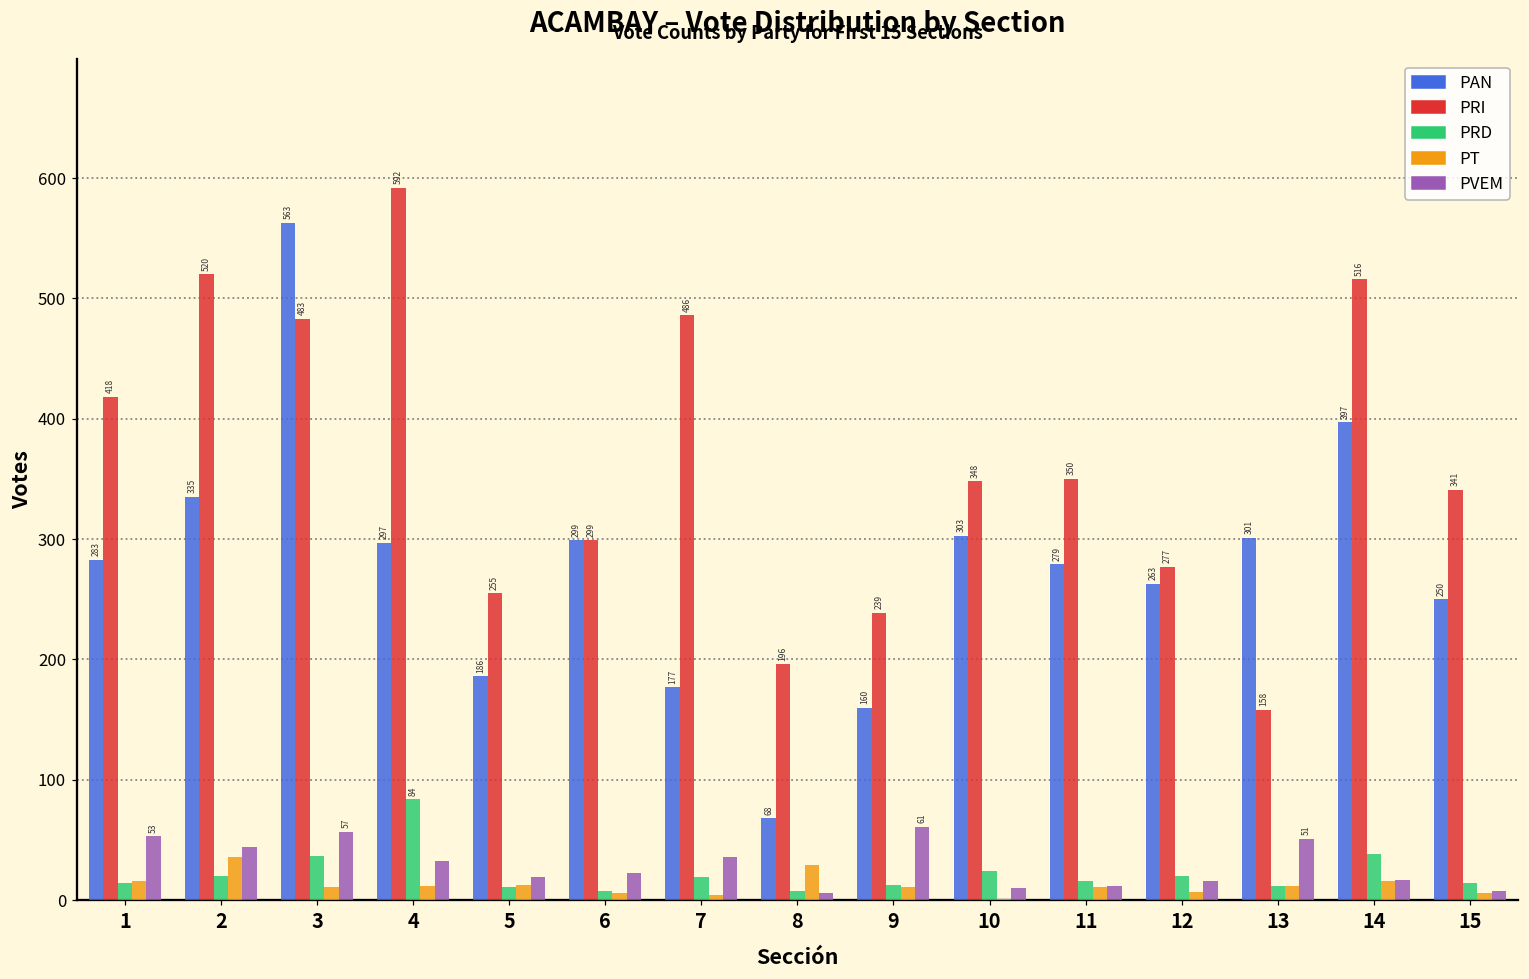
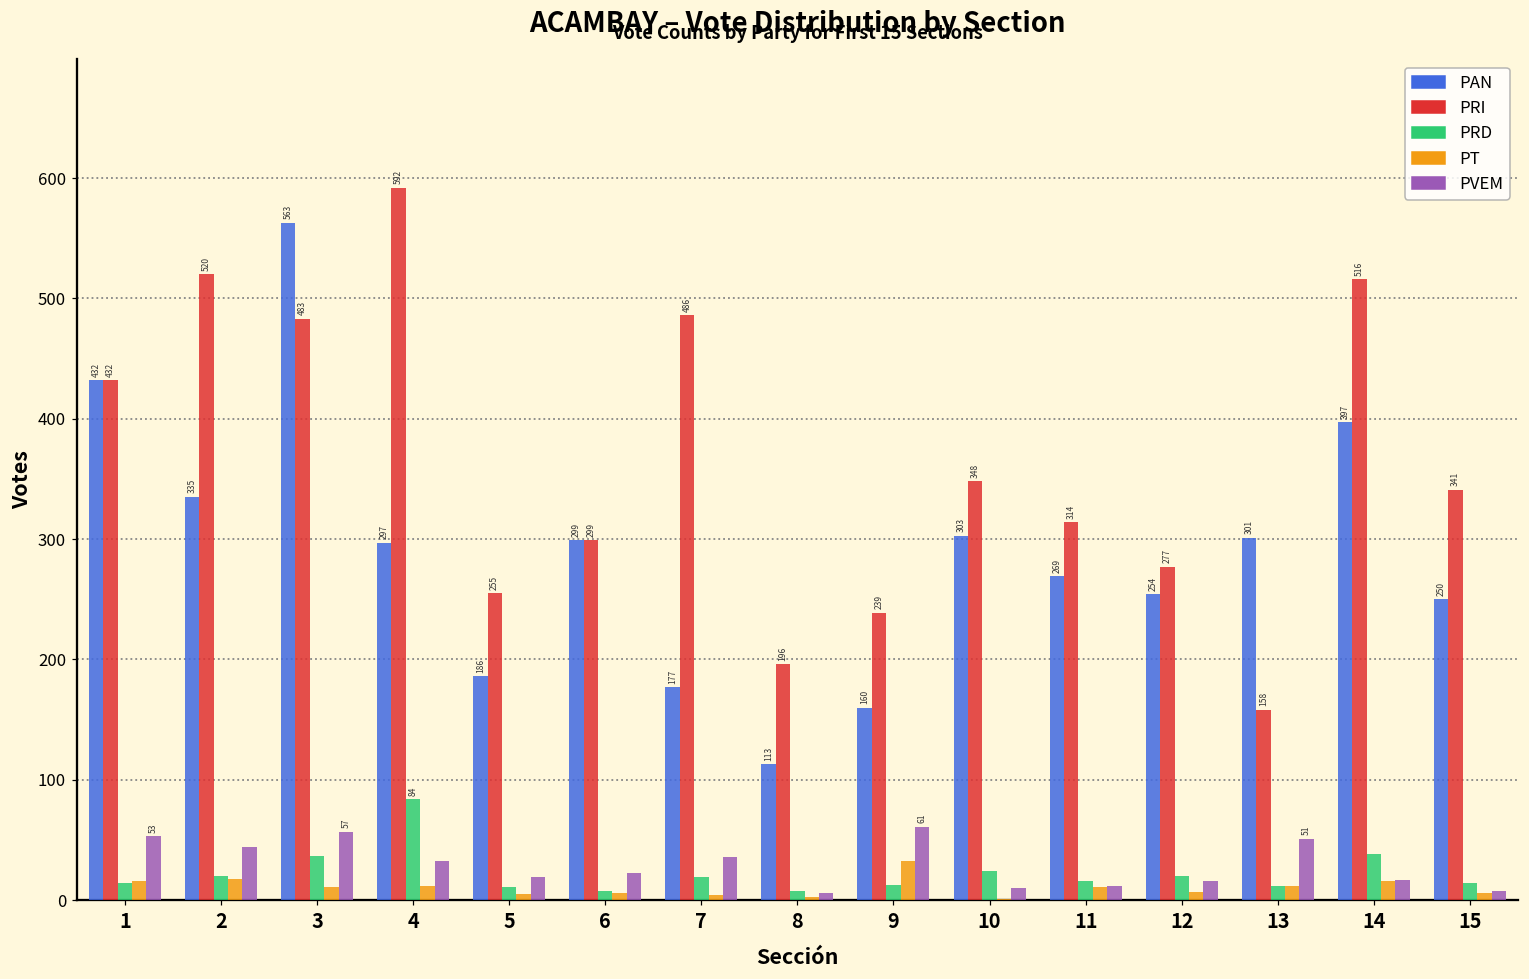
  {
    "PAN": {
-     "1": 283,
+     "1": 432,
      "2": 335,
      "3": 563,
      "4": 297,
      "5": 186,
      "6": 299,
      "7": 177,
-     "8": 68,
+     "8": 113,
      "9": 160,
      "10": 303,
-     "11": 279,
-     "12": 263,
+     "11": 269,
+     "12": 254,
      "13": 301,
      "14": 397,
      "15": 250
    },
    "PRI": {
-     "1": 418,
+     "1": 432,
      "2": 520,
      "3": 483,
      "4": 592,
      "5": 255,
      "6": 299,
      "7": 486,
      "8": 196,
      "9": 239,
      "10": 348,
-     "11": 350,
+     "11": 314,
      "12": 277,
      "13": 158,
      "14": 516,
      "15": 341
    },
    "PRD": {
      "4": 84
    },
    "PT": {
      "1": 16,
-     "2": 36,
+     "2": 18,
      "3": 11,
      "4": 12,
-     "5": 13,
+     "5": 5,
      "6": 6,
      "7": 4,
-     "8": 29,
-     "9": 11,
+     "8": 3,
+     "9": 33,
      "11": 11,
      "12": 7,
      "13": 12,
      "14": 16,
      "15": 6
    },
    "PVEM": {
      "1": 53,
      "3": 57,
      "9": 61,
      "13": 51
    }
  }
